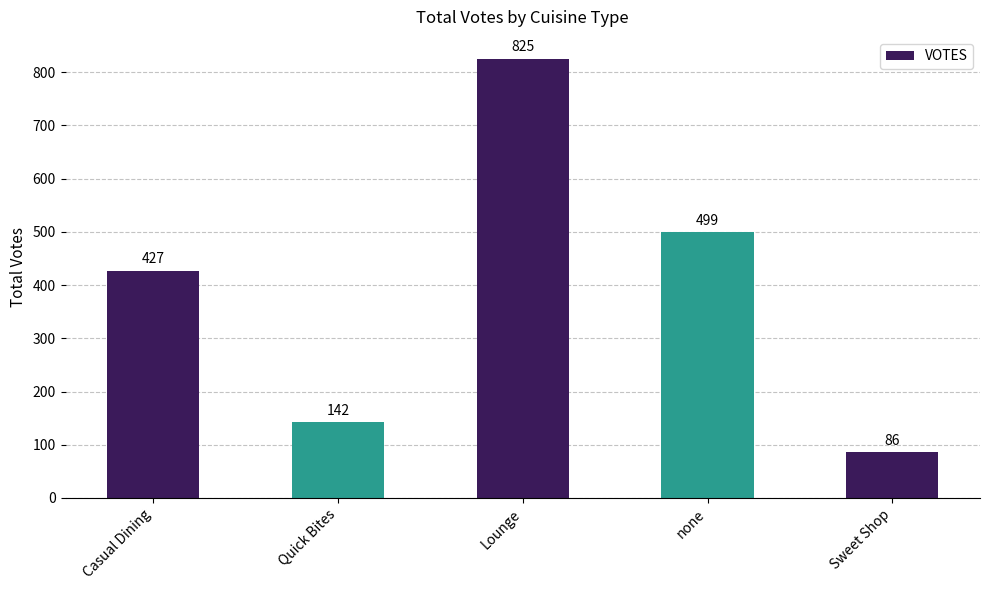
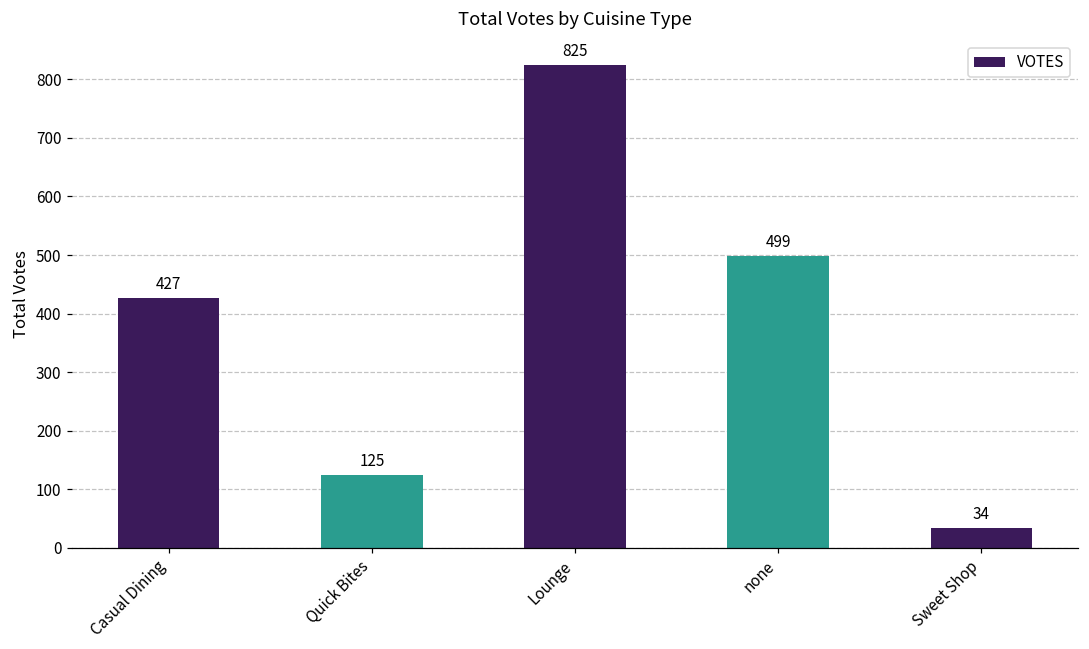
  {
    "Casual Dining": 427,
-   "Quick Bites": 142,
+   "Quick Bites": 125,
    "Lounge": 825,
    "none": 499,
-   "Sweet Shop": 86
+   "Sweet Shop": 34
  }
